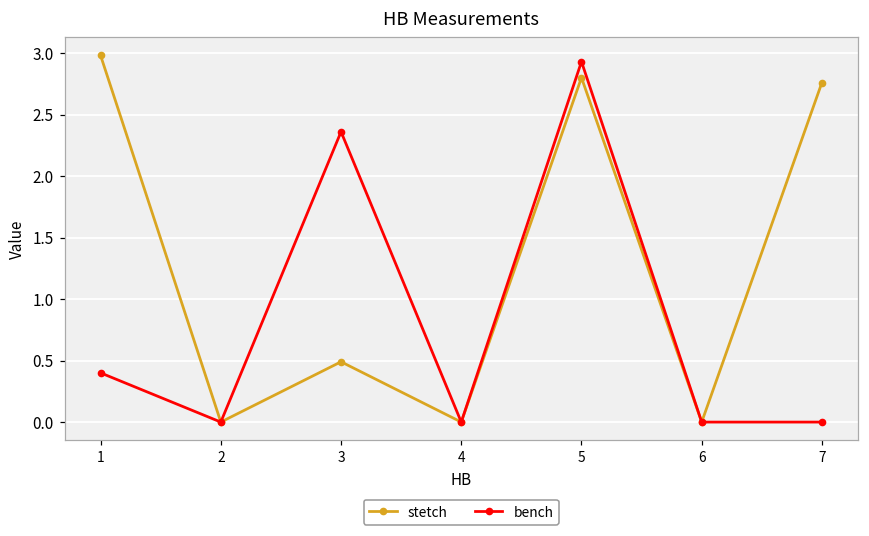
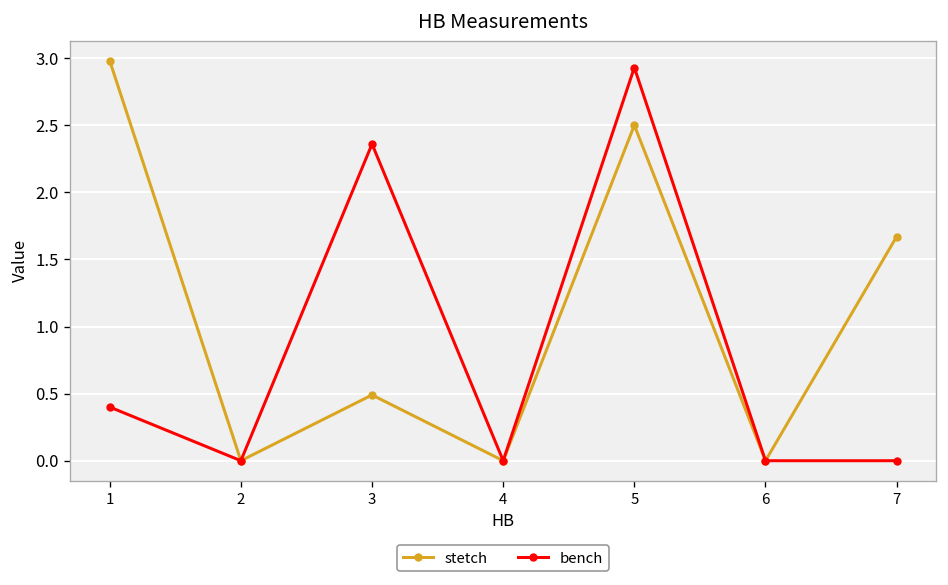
  {
    "stetch": {
      "1": 2.98,
      "3": 0.49,
-     "5": 2.8,
-     "7": 2.76
+     "5": 2.5,
+     "7": 1.67
    },
    "bench": {
      "1": 0.40,
      "3": 2.36,
      "5": 2.93,
      "7": 0.00
    }
  }
